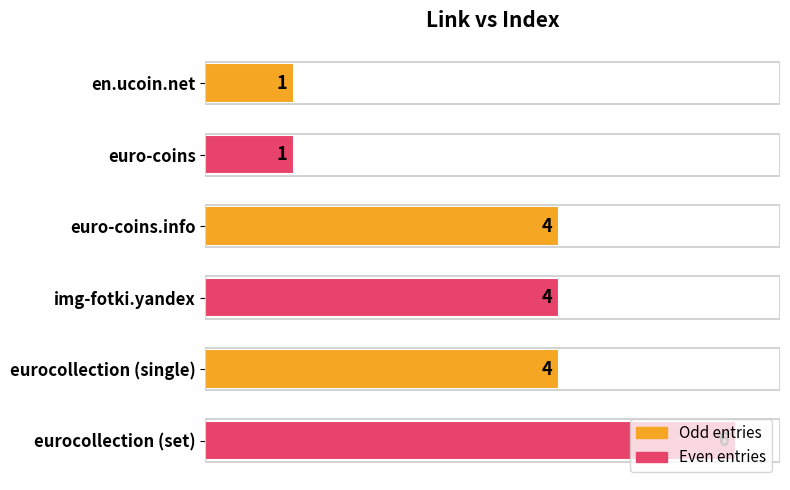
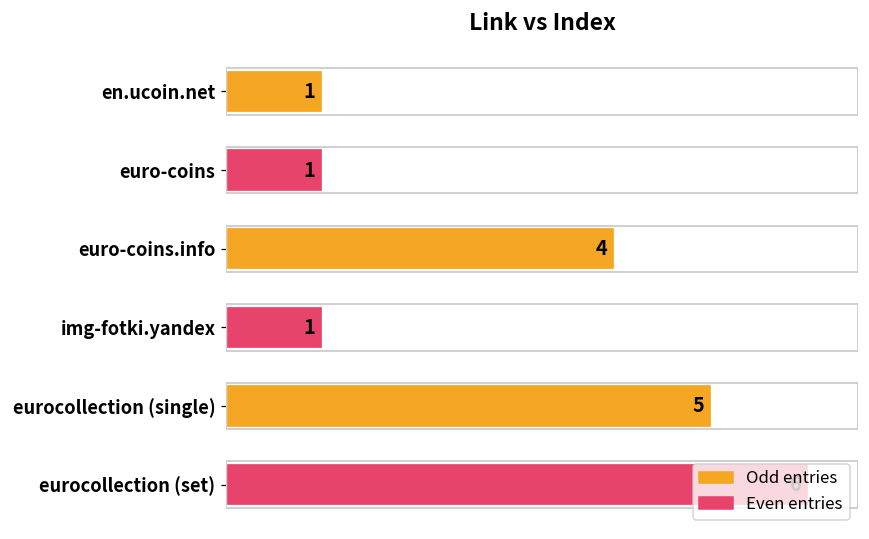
  {
    "en.ucoin.net": 1,
    "euro-coins": 1,
    "euro-coins.info": 4,
-   "img-fotki.yandex": 4,
-   "eurocollection (single)": 4
+   "img-fotki.yandex": 1,
+   "eurocollection (single)": 5
  }
